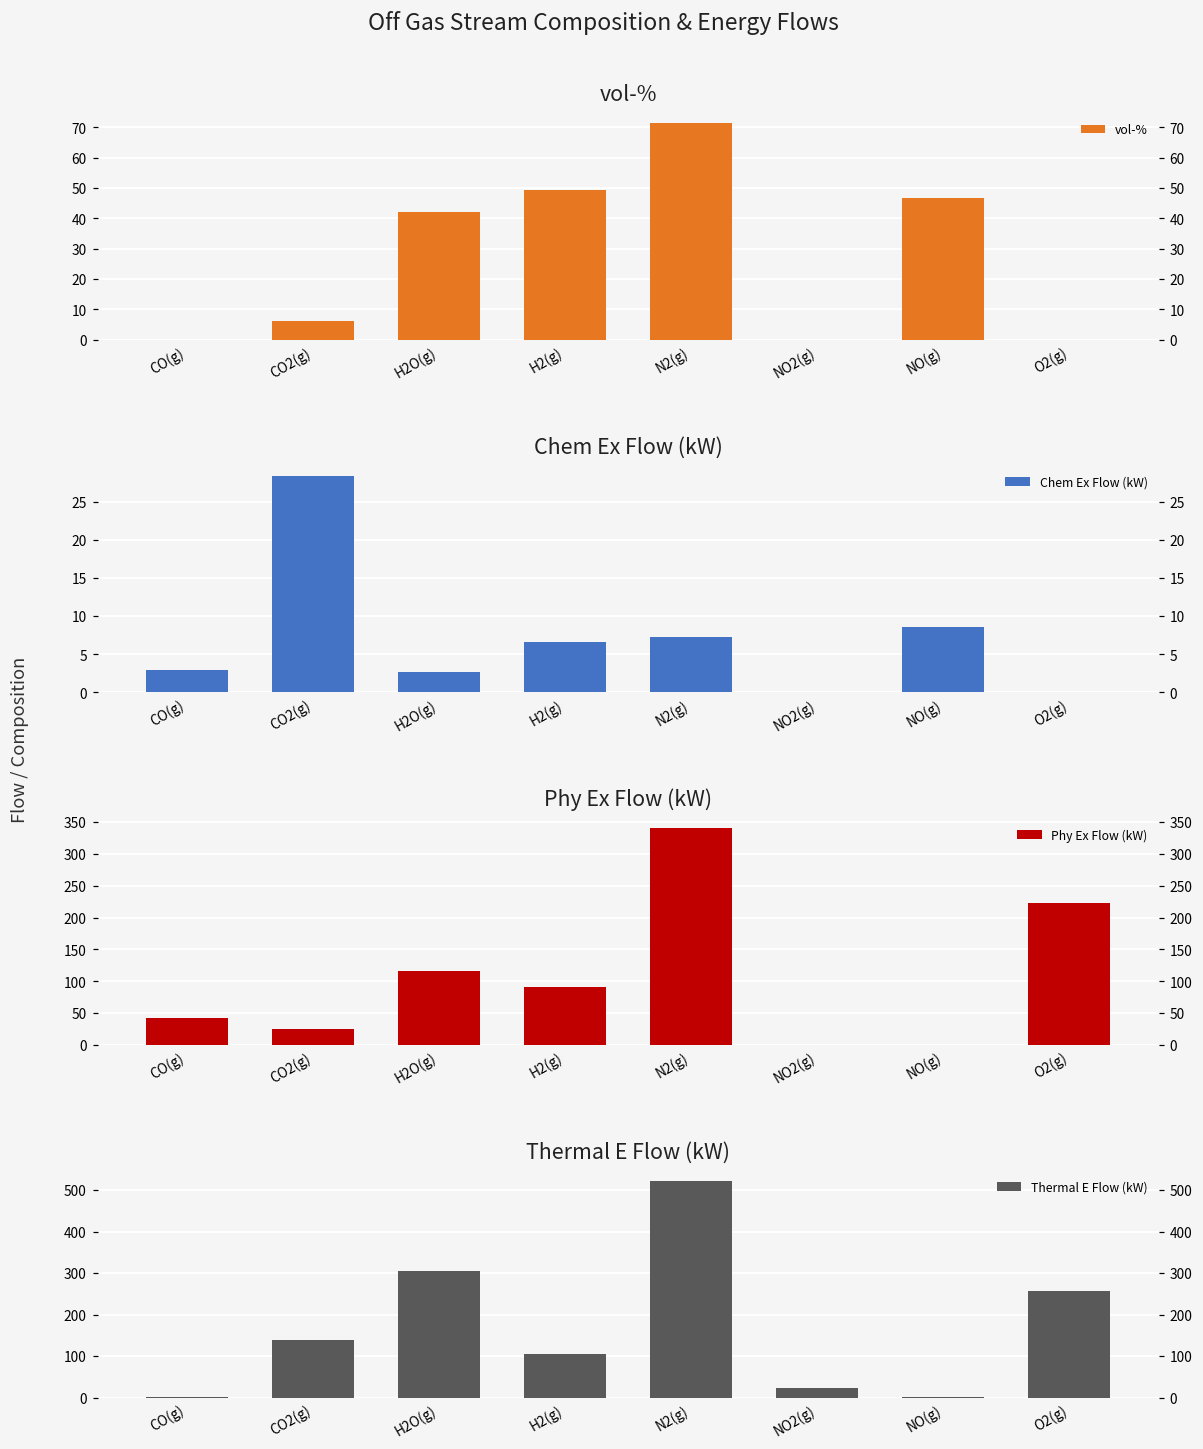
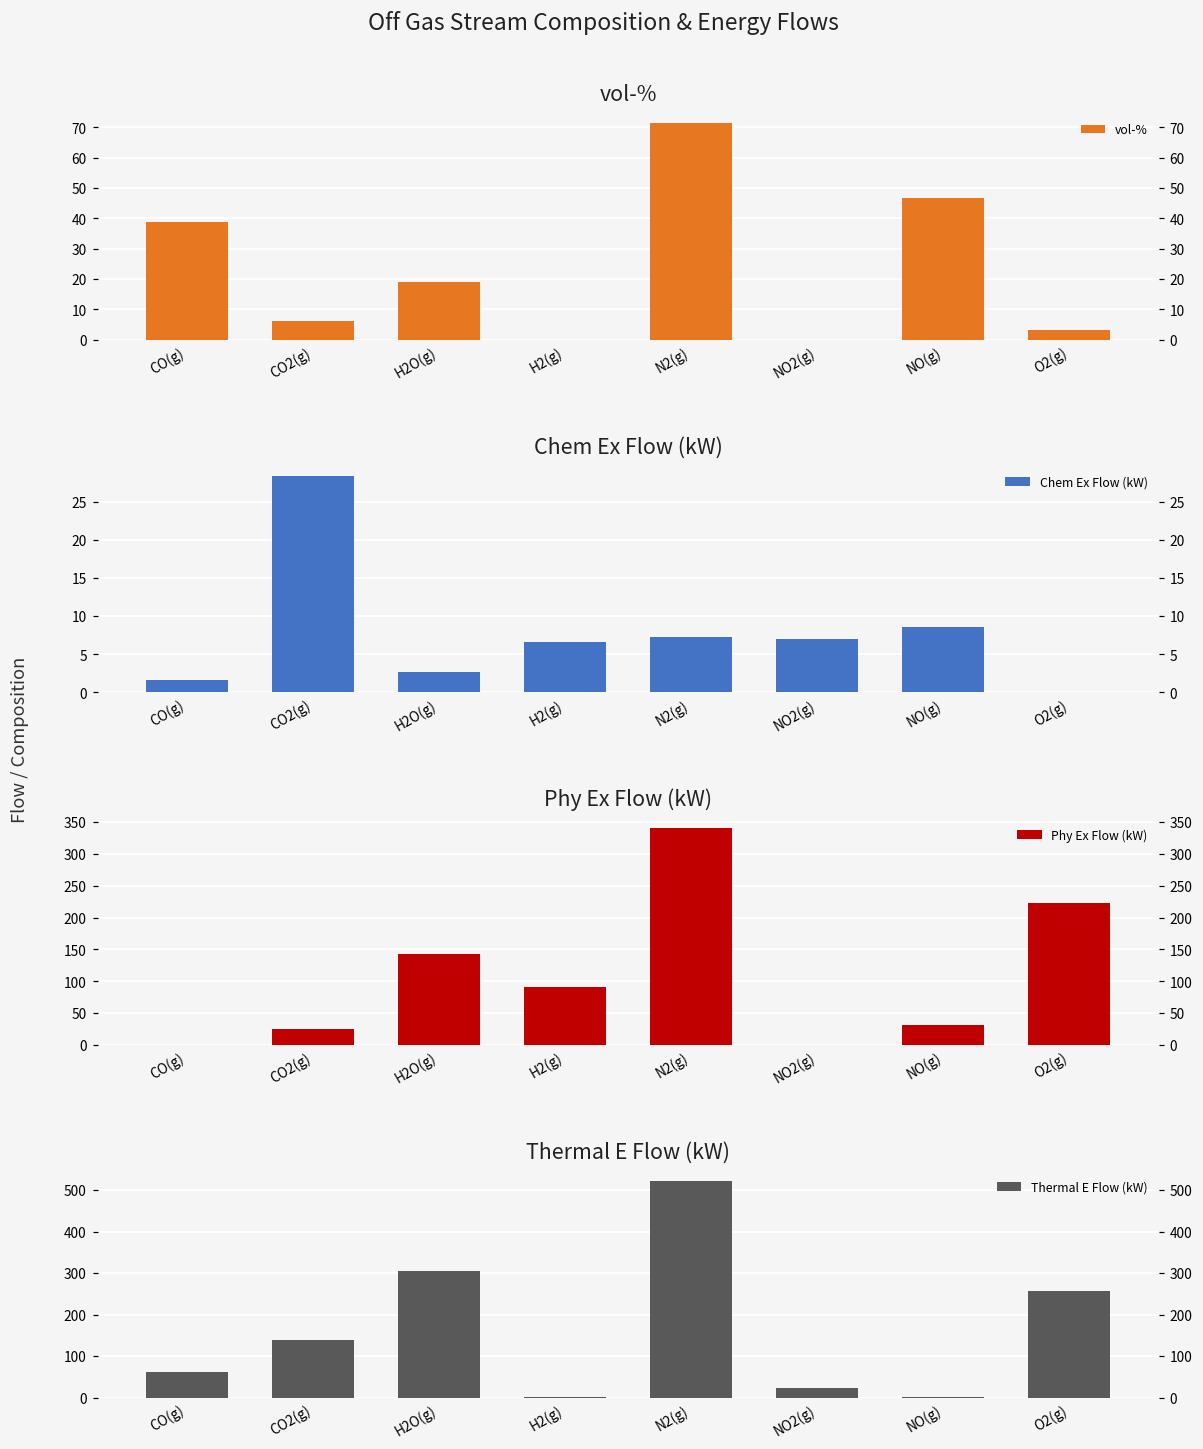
  {
    "vol-%": {
-     "CO(g)": 0,
+     "CO(g)": 39,
      "CO2(g)": 6,
-     "H2O(g)": 42,
-     "H2(g)": 49,
+     "H2O(g)": 19,
+     "H2(g)": 0,
      "N2(g)": 71,
      "NO(g)": 47,
-     "O2(g)": 0
+     "O2(g)": 3
    },
    "Chem Ex Flow (kW)": {
-     "CO(g)": 3,
+     "CO(g)": 2,
      "CO2(g)": 28,
      "H2O(g)": 3,
      "H2(g)": 7,
      "N2(g)": 7,
-     "NO2(g)": 0,
+     "NO2(g)": 7,
      "NO(g)": 9
    },
    "Phy Ex Flow (kW)": {
-     "CO(g)": 40,
+     "CO(g)": 0,
      "CO2(g)": 20,
-     "H2O(g)": 120,
+     "H2O(g)": 140,
      "H2(g)": 90,
      "N2(g)": 340,
-     "NO(g)": 0,
+     "NO(g)": 30,
      "O2(g)": 220
    },
    "Thermal E Flow (kW)": {
-     "CO(g)": 0,
+     "CO(g)": 60,
      "CO2(g)": 140,
      "H2O(g)": 300,
-     "H2(g)": 110,
+     "H2(g)": 0,
      "N2(g)": 520,
      "NO2(g)": 20,
      "O2(g)": 260
    }
  }
